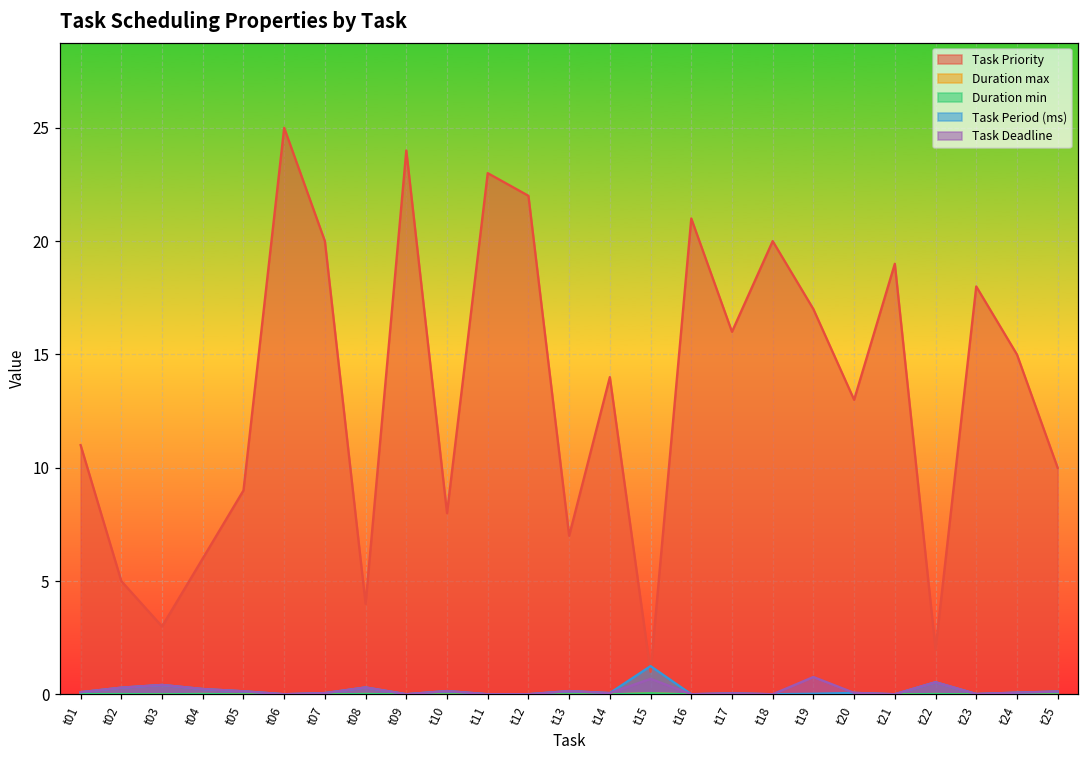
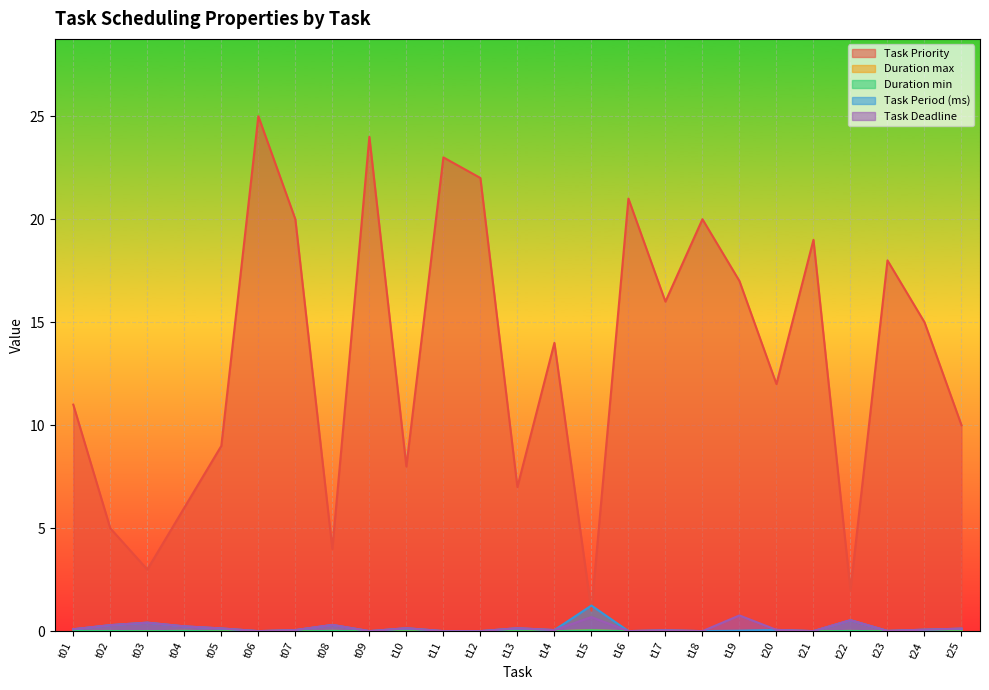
  {
    "Task Priority": {
      "t01": 11,
      "t02": 5,
      "t03": 3,
      "t04": 6,
      "t05": 9,
      "t06": 25,
      "t07": 20,
      "t08": 4,
      "t09": 24,
      "t10": 8,
      "t11": 23,
      "t12": 22,
      "t13": 7,
      "t14": 14,
      "t15": 1,
      "t16": 21,
      "t17": 16,
      "t18": 20,
      "t19": 17,
-     "t20": 13,
+     "t20": 12,
      "t21": 19,
      "t22": 2,
      "t23": 18,
      "t24": 15,
      "t25": 10
    },
    "Duration min": {
      "t02": 0,
      "t03": 0,
      "t04": 0,
      "t05": 0,
      "t08": 0,
      "t10": 0,
      "t13": 0,
      "t15": 0,
      "t22": 0,
      "t25": 0
    },
    "Task Period (ms)": {
      "t15": 1.3
    },
    "Task Deadline": {
      "t15": 0.7,
      "t19": 0.8
    }
  }
